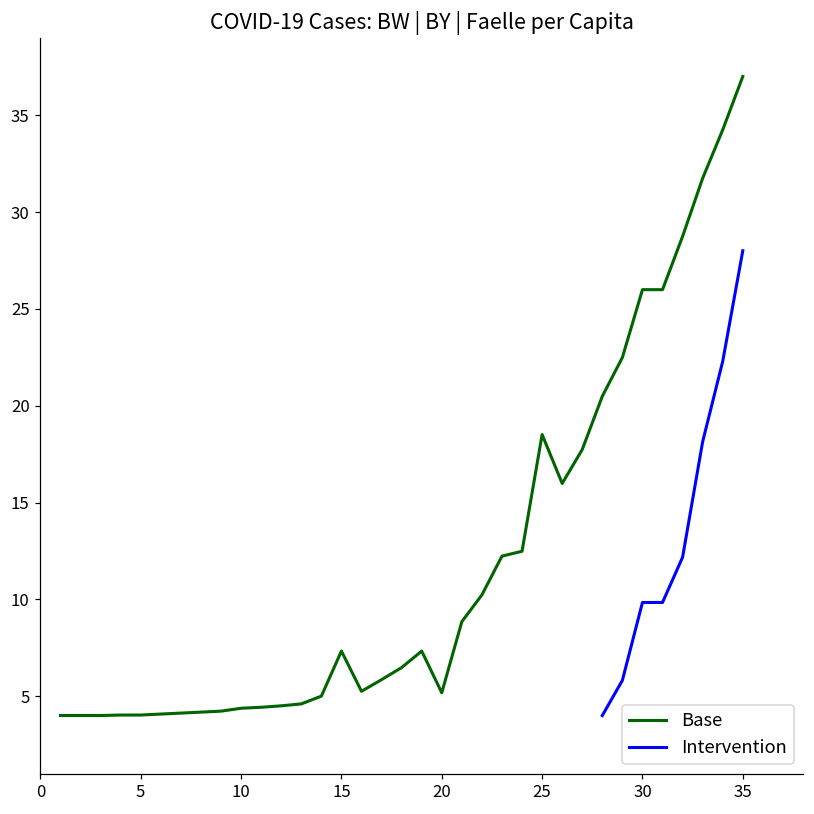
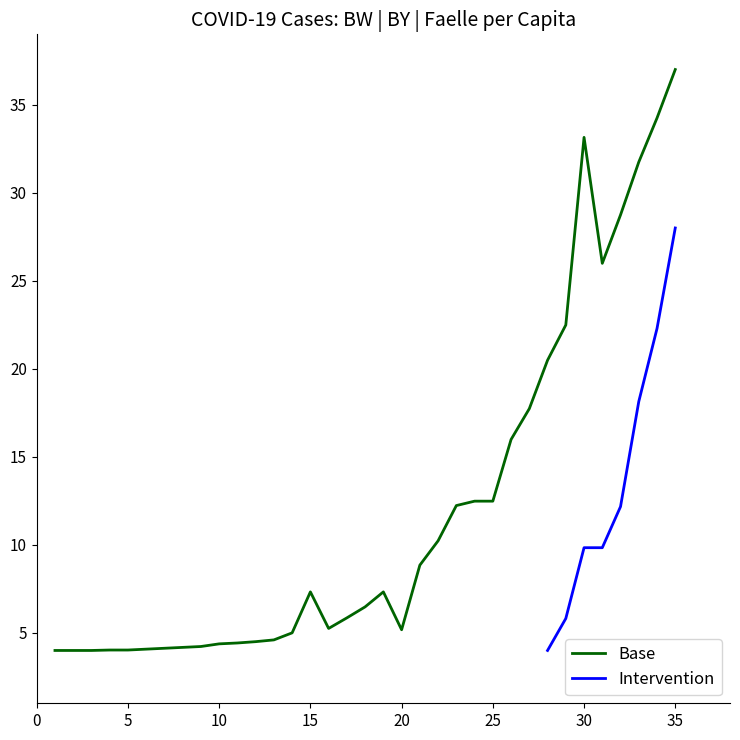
  {
    "Base": {
      "5": 4.0,
      "10": 4.4,
      "15": 7.3,
      "20": 5.2,
-     "25": 18.5,
-     "30": 26.0,
+     "25": 12.5,
+     "30": 33.1,
      "35": 37.0
    },
    "Intervention": {
      "30": 9.8,
      "35": 28.0
    }
  }
